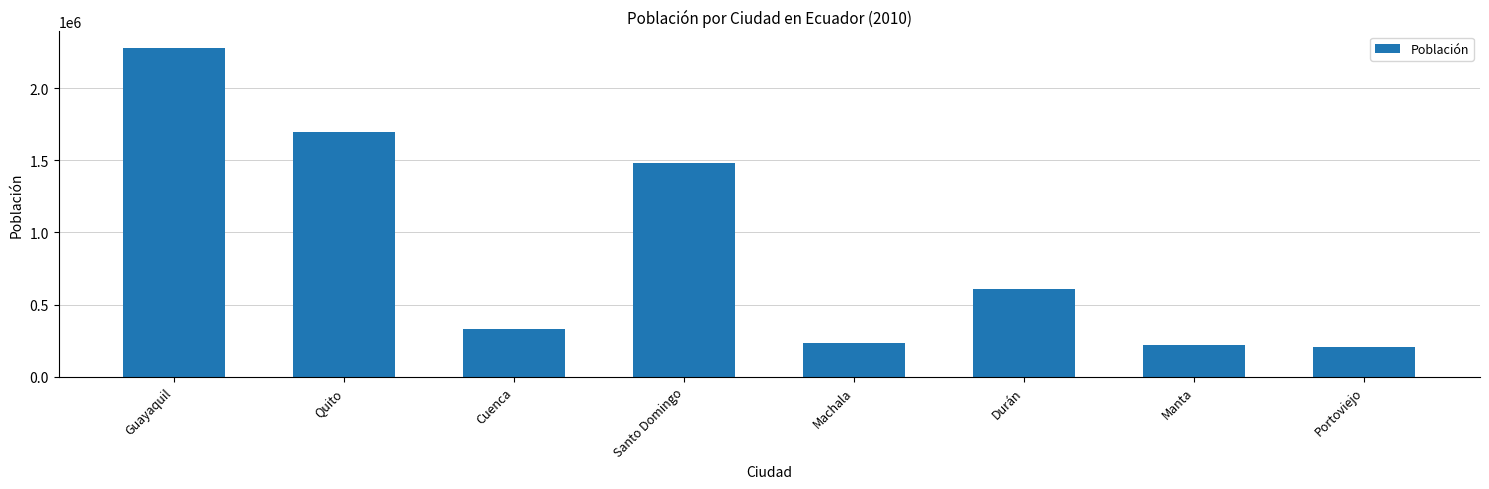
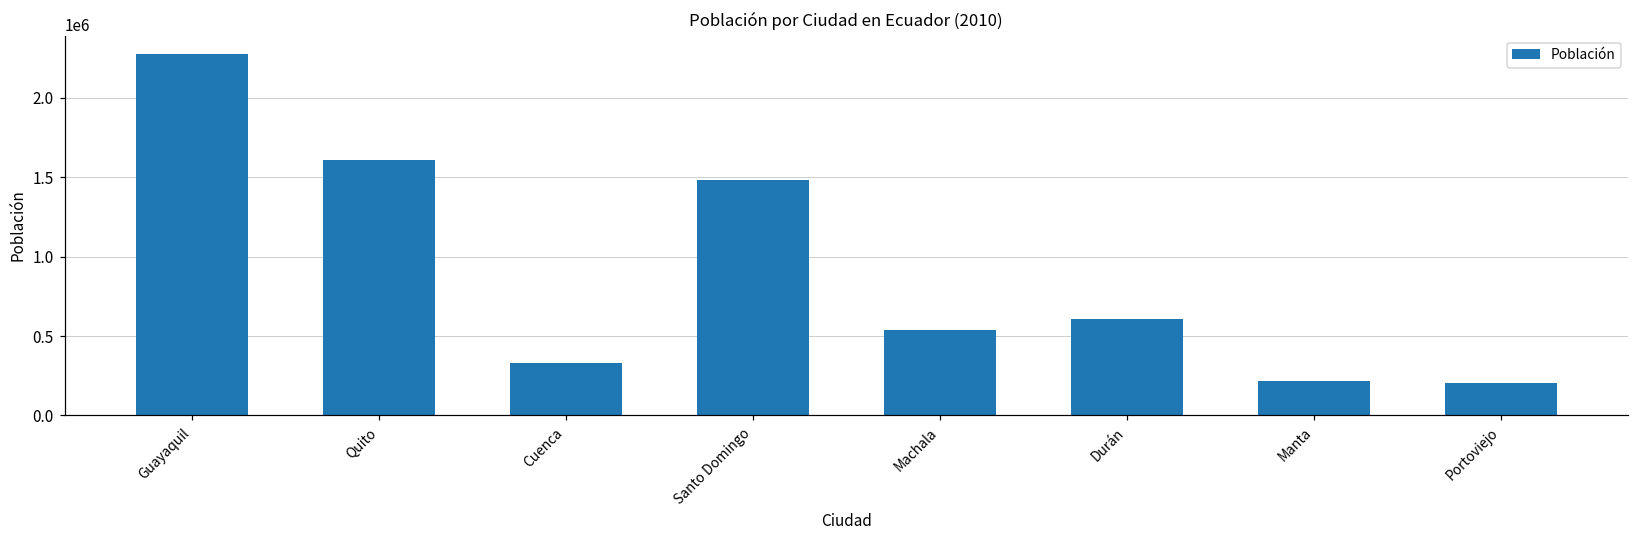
  {
    "Guayaquil": 2280000,
-   "Quito": 1690000,
+   "Quito": 1610000,
    "Cuenca": 330000,
    "Santo Domingo": 1480000,
-   "Machala": 230000,
+   "Machala": 540000,
    "Durán": 610000,
    "Manta": 220000,
    "Portoviejo": 210000
  }
